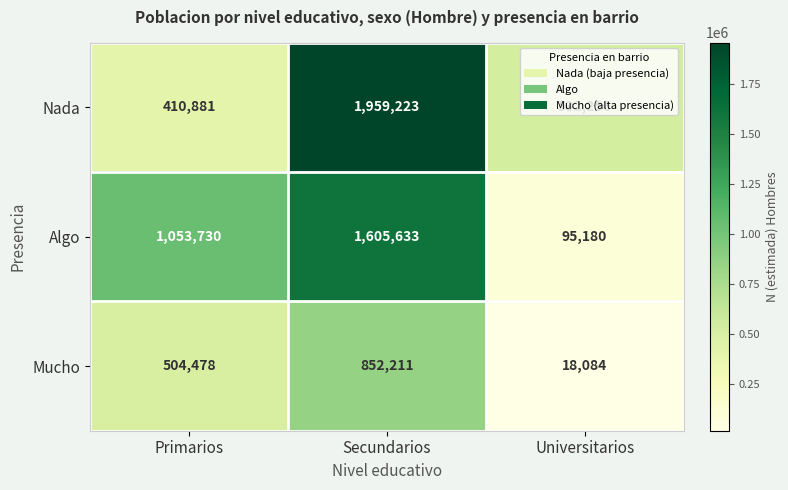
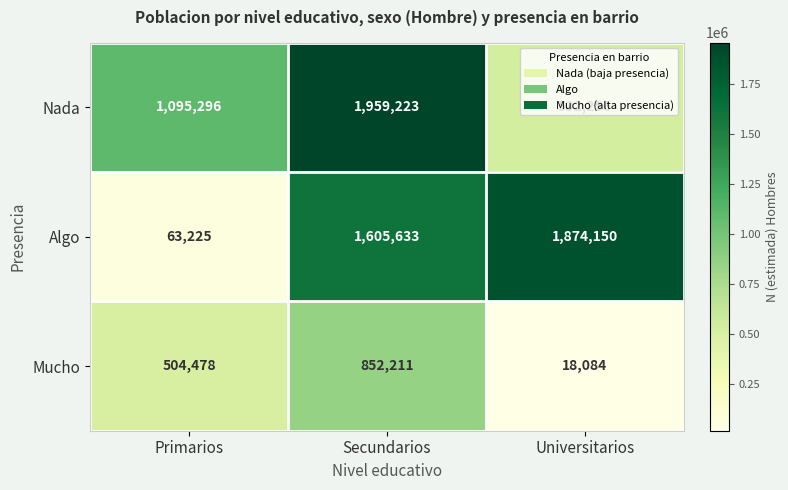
  {
    "Nada": {
-     "Primarios": "410,881",
+     "Primarios": "1,095,296",
      "Secundarios": "1,959,223"
    },
    "Algo": {
-     "Primarios": "1,053,730",
+     "Primarios": "63,225",
      "Secundarios": "1,605,633",
-     "Universitarios": "95,180"
+     "Universitarios": "1,874,150"
    },
    "Mucho": {
      "Primarios": "504,478",
      "Secundarios": "852,211",
      "Universitarios": "18,084"
    }
  }
